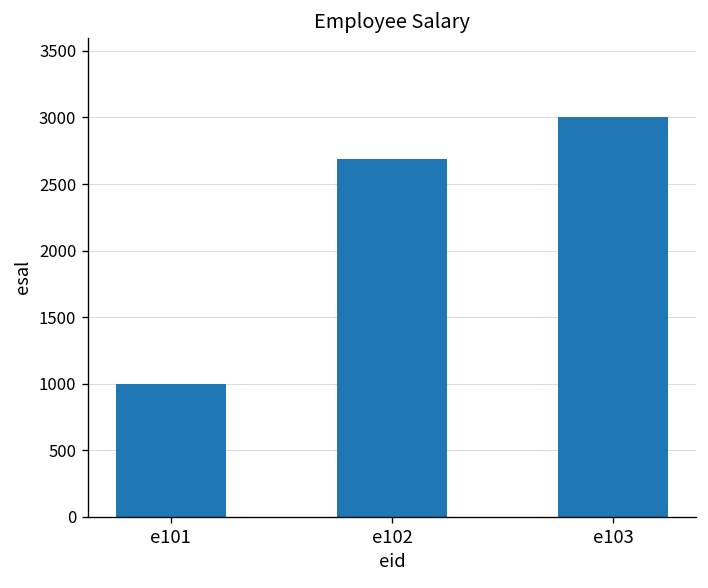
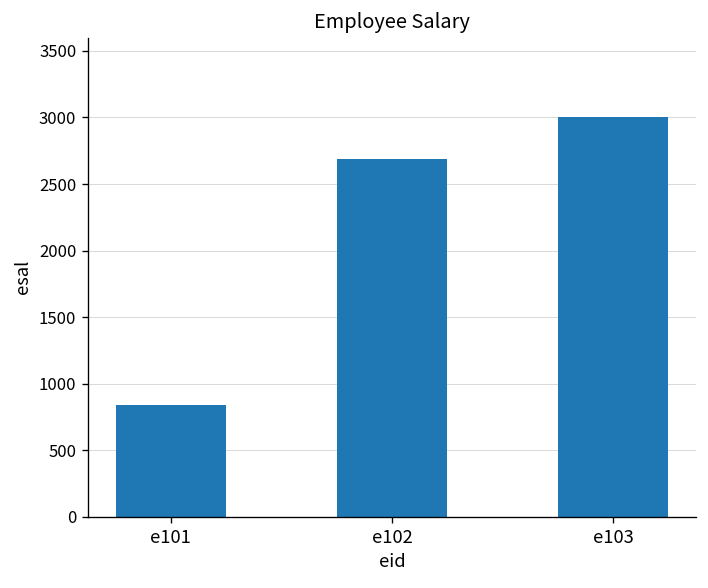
  {
-   "e101": 1000,
+   "e101": 840,
    "e102": 2690,
    "e103": 3000
  }
